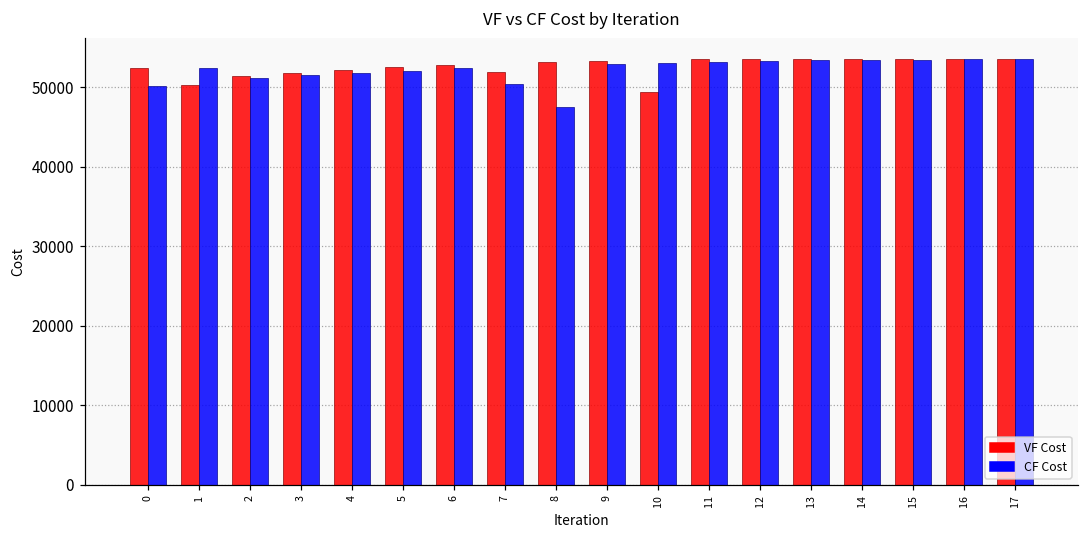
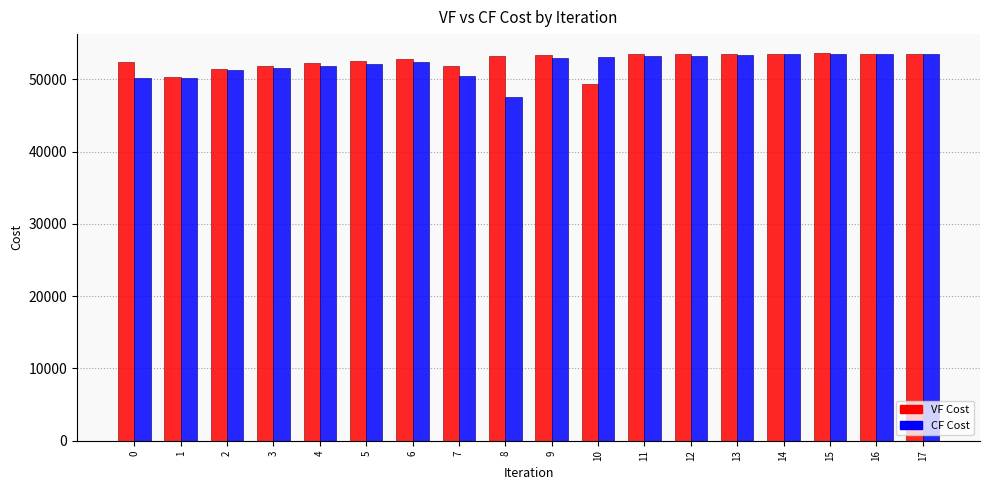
  {
    "VF Cost": {
      "0": 52000,
      "1": 50000,
      "2": 51000,
      "3": 52000,
      "4": 52000,
      "5": 53000,
      "6": 53000,
      "7": 52000,
      "8": 53000,
      "9": 53000,
      "10": 49000,
      "11": 54000,
      "12": 54000,
      "13": 54000,
      "14": 54000,
      "15": 54000,
      "16": 54000,
      "17": 54000
    },
    "CF Cost": {
      "0": 50000,
-     "1": 52000,
+     "1": 50000,
      "2": 51000,
      "3": 52000,
      "4": 52000,
      "5": 52000,
      "6": 52000,
      "7": 50000,
      "8": 48000,
      "9": 53000,
      "10": 53000,
      "11": 53000,
      "12": 53000,
      "13": 53000,
      "14": 53000,
      "15": 53000,
      "16": 54000,
      "17": 54000
    }
  }
